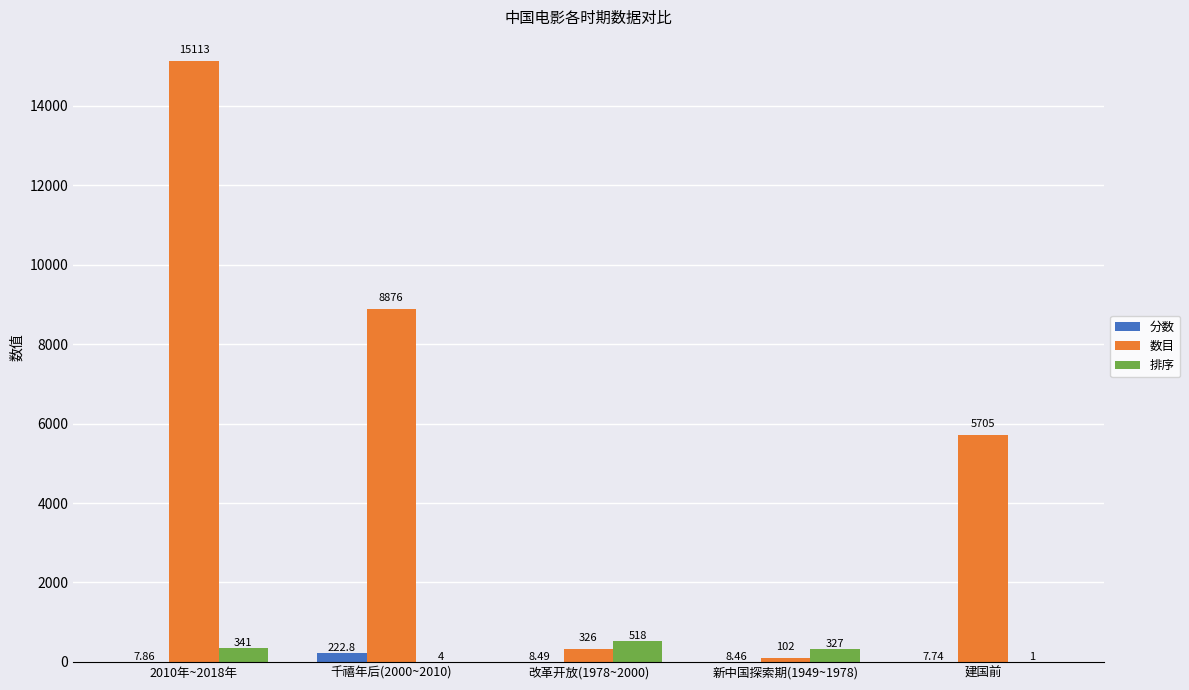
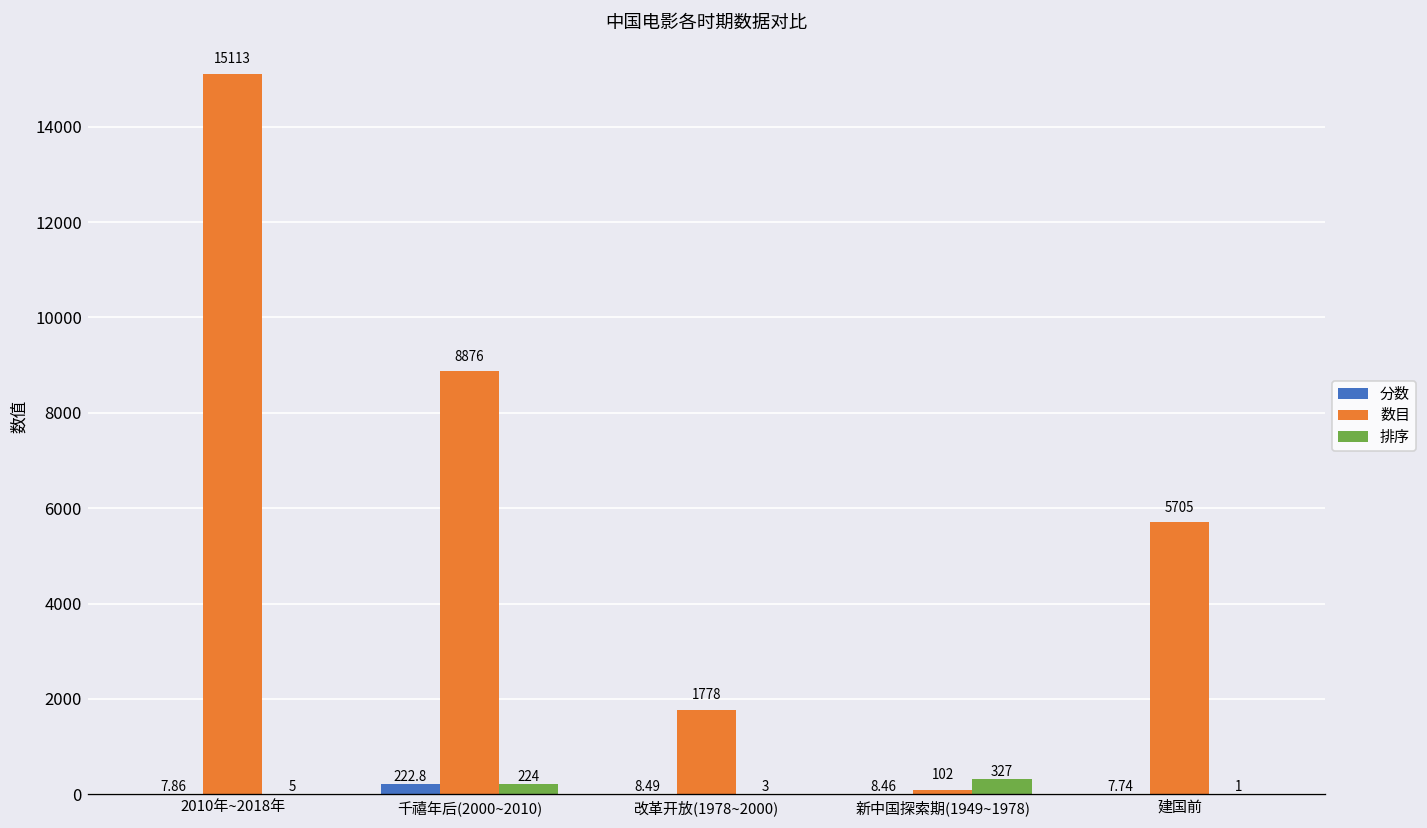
  {
    "分数": {
      "2010年~2018年": 7.86,
      "千禧年后(2000~2010)": 222.8,
      "改革开放(1978~2000)": 8.49,
      "新中国探索期(1949~1978)": 8.46,
      "建国前": 7.74
    },
    "数目": {
      "2010年~2018年": 15113,
      "千禧年后(2000~2010)": 8876,
-     "改革开放(1978~2000)": 326,
+     "改革开放(1978~2000)": 1778,
      "新中国探索期(1949~1978)": 102,
      "建国前": 5705
    },
    "排序": {
-     "2010年~2018年": 341,
-     "千禧年后(2000~2010)": 4,
-     "改革开放(1978~2000)": 518,
+     "2010年~2018年": 5,
+     "千禧年后(2000~2010)": 224,
+     "改革开放(1978~2000)": 3,
      "新中国探索期(1949~1978)": 327,
      "建国前": 1
    }
  }
